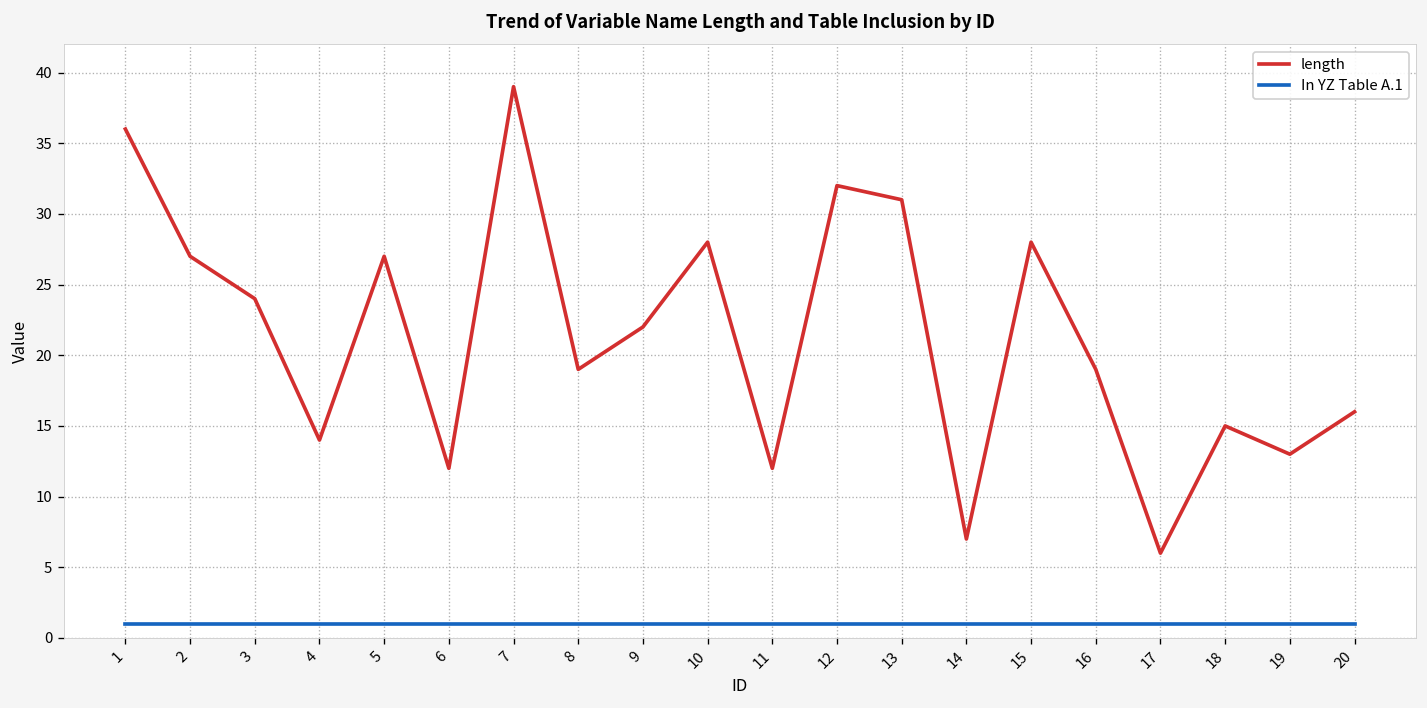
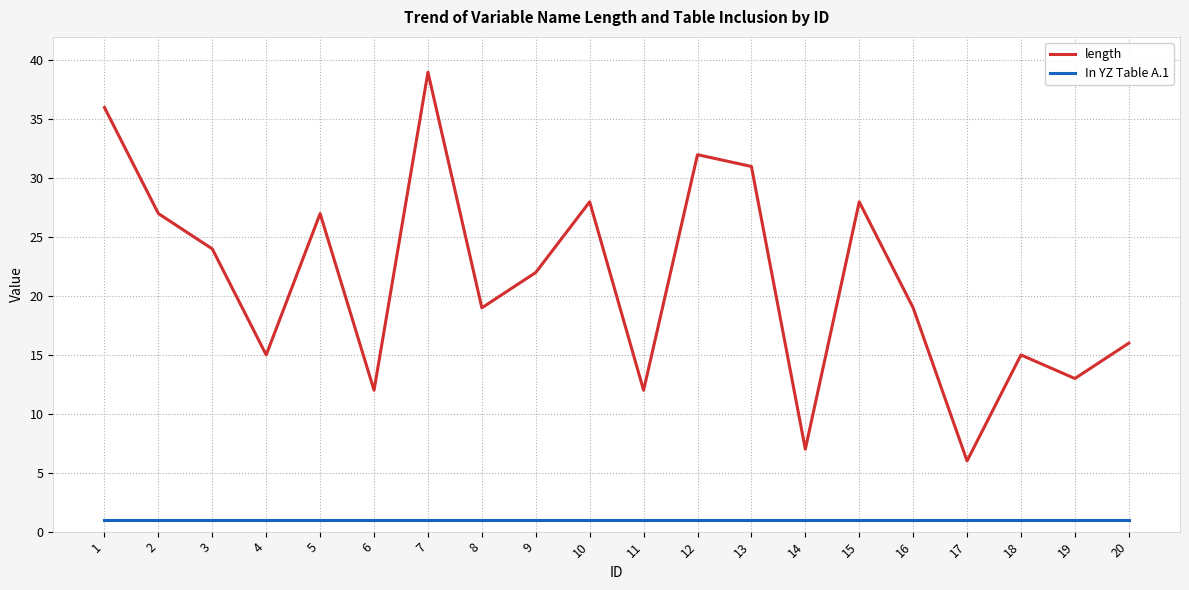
  {
    "length": {
      "1": 36,
      "2": 27,
      "3": 24,
-     "4": 14,
+     "4": 15,
      "5": 27,
      "6": 12,
      "7": 39,
      "8": 19,
      "9": 22,
      "10": 28,
      "11": 12,
      "12": 32,
      "13": 31,
      "14": 7,
      "15": 28,
      "16": 19,
      "17": 6,
      "18": 15,
      "19": 13,
      "20": 16
    },
    "In YZ Table A.1": {
      "1": 1,
      "2": 1,
      "3": 1,
      "4": 1,
      "5": 1,
      "6": 1,
      "7": 1,
      "8": 1,
      "9": 1,
      "10": 1,
      "11": 1,
      "12": 1,
      "13": 1,
      "14": 1,
      "15": 1,
      "16": 1,
      "17": 1,
      "18": 1,
      "19": 1,
      "20": 1
    }
  }
